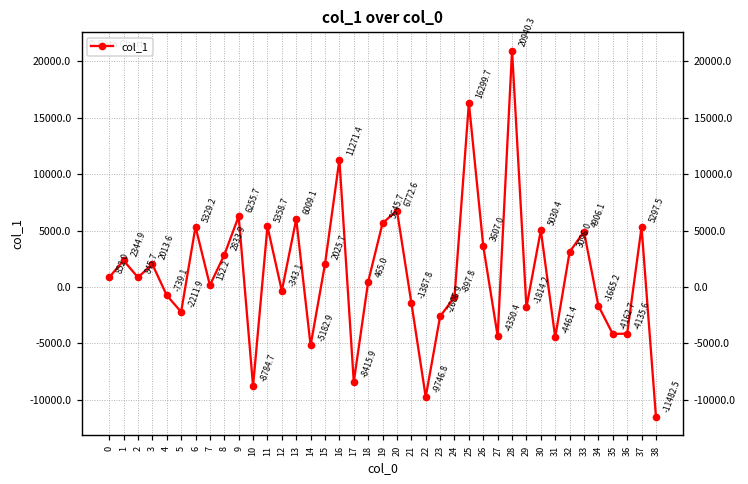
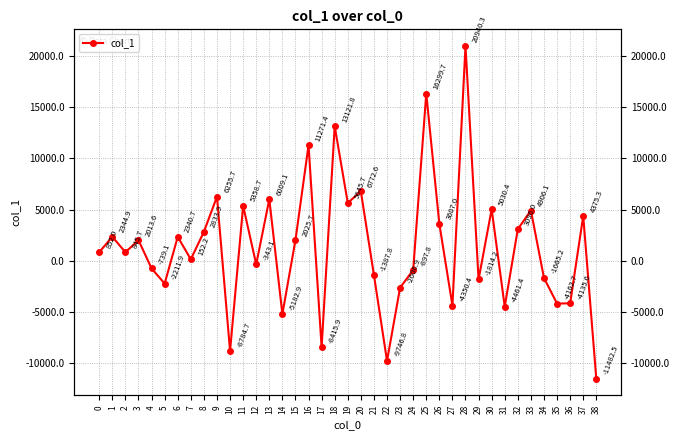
  {
    "1": 2344.9,
    "3": 2013.6,
    "4": -739.1,
    "5": -2211.9,
-   "6": 5329.2,
+   "6": 2340.7,
    "7": 152.2,
    "8": 2833.9,
    "9": 6255.7,
    "10": -8784.7,
    "11": 5358.7,
    "12": -343.1,
    "13": 6009.1,
    "14": -5182.9,
    "15": 2025.7,
    "16": 11271.4,
    "17": -8415.9,
-   "18": 465.0,
+   "18": 13121.8,
    "20": 6772.6,
    "21": -1387.8,
    "22": -9746.8,
    "24": -897.8,
    "25": 16299.7,
    "26": 3607.0,
    "27": -4350.4,
    "28": 20940.3,
    "29": -1814.2,
    "30": 5030.4,
    "31": -4461.4,
    "33": 4906.1,
    "34": -1665.2,
-   "37": 5297.5,
+   "37": 4375.3,
    "38": -11482.5
  }
